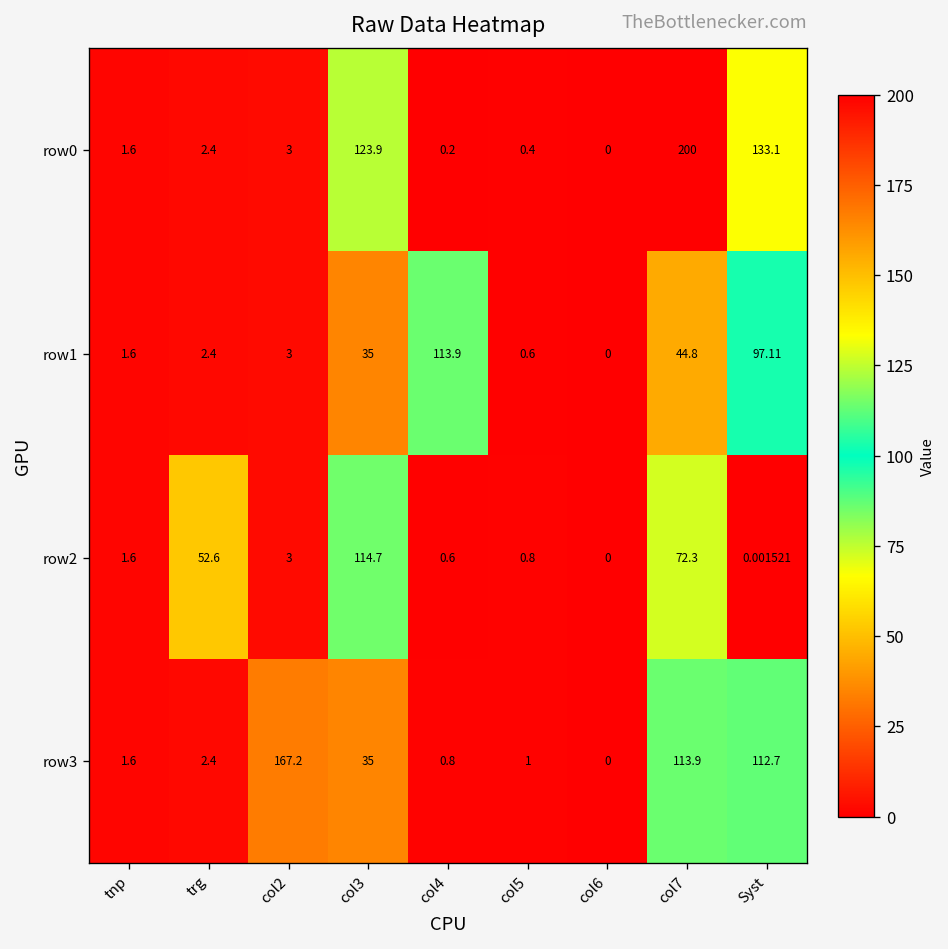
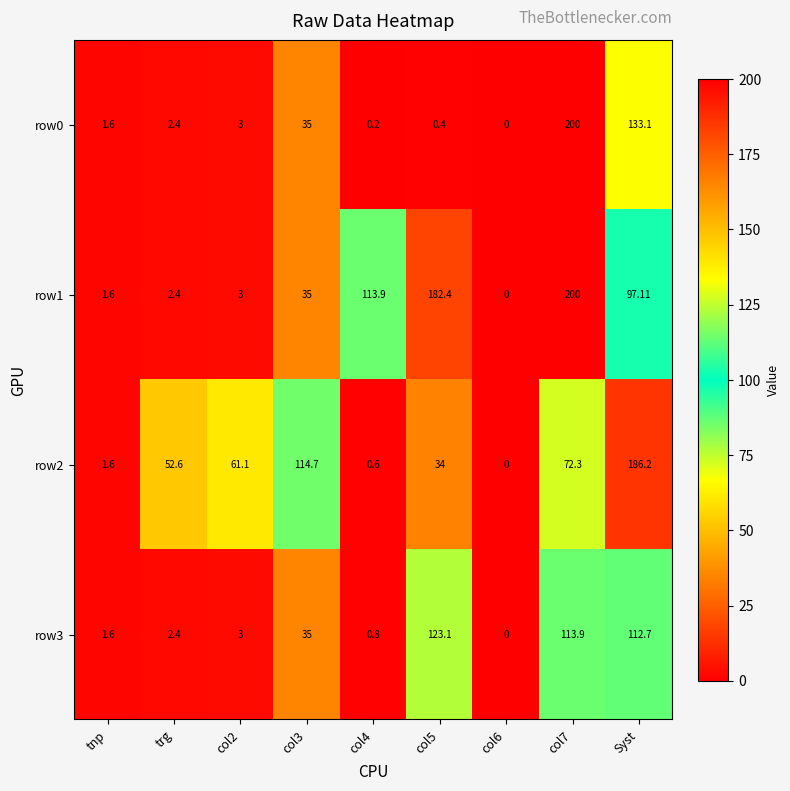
  {
    "row0": {
      "tnp": 1.6,
      "trg": 2.4,
      "col2": 3,
-     "col3": 123.9,
+     "col3": 35,
      "col4": 0.2,
      "col5": 0.4,
      "col6": 0,
      "col7": 200,
      "Syst": 133.1
    },
    "row1": {
      "tnp": 1.6,
      "trg": 2.4,
      "col2": 3,
      "col3": 35,
      "col4": 113.9,
-     "col5": 0.6,
+     "col5": 182.4,
      "col6": 0,
-     "col7": 44.8,
+     "col7": 200,
      "Syst": 97.11
    },
    "row2": {
      "tnp": 1.6,
      "trg": 52.6,
-     "col2": 3,
+     "col2": 61.1,
      "col3": 114.7,
      "col4": 0.6,
-     "col5": 0.8,
+     "col5": 34,
      "col6": 0,
      "col7": 72.3,
-     "Syst": 0.001521
+     "Syst": 186.2
    },
    "row3": {
      "tnp": 1.6,
      "trg": 2.4,
-     "col2": 167.2,
+     "col2": 3,
      "col3": 35,
      "col4": 0.8,
-     "col5": 1,
+     "col5": 123.1,
      "col6": 0,
      "col7": 113.9,
      "Syst": 112.7
    }
  }
